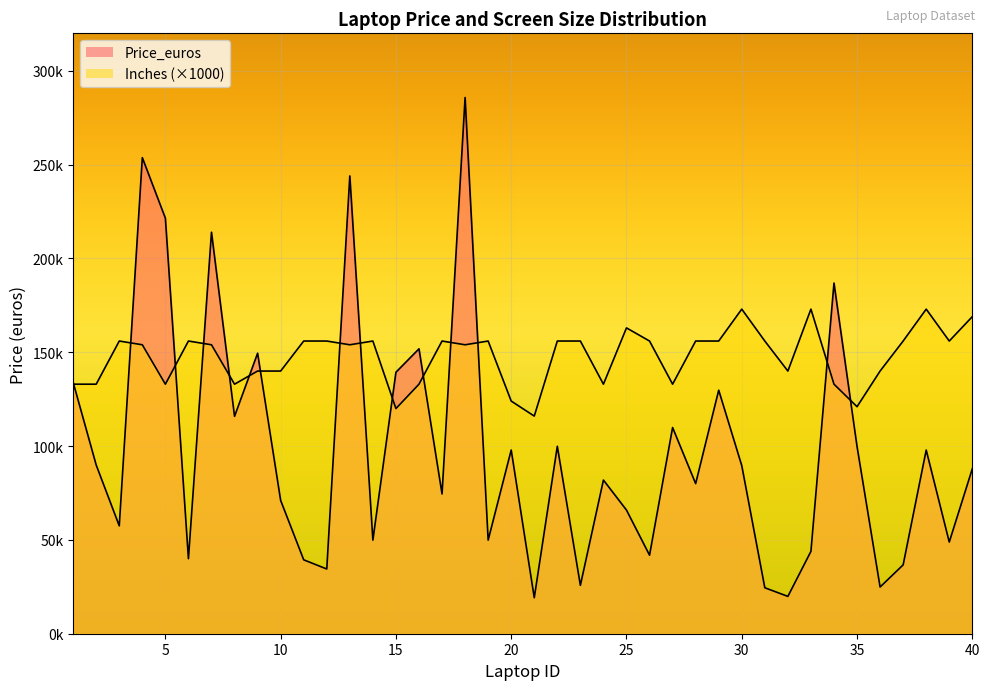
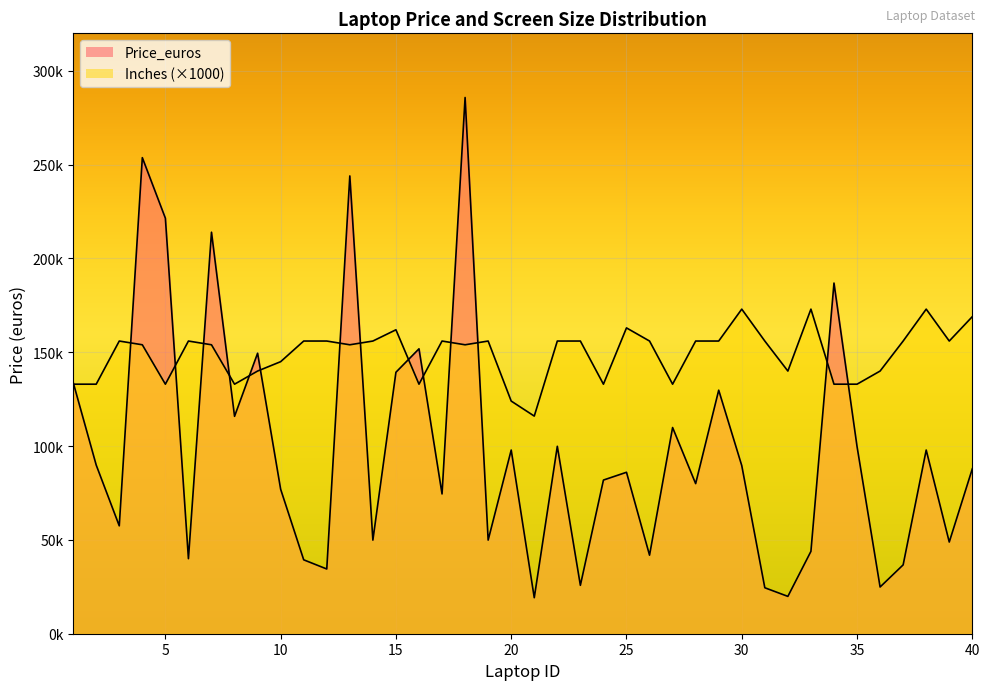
  {
    "Price_euros": {
      "5": 221000,
-     "10": 71000,
+     "10": 77000,
      "15": 139000,
      "20": 98000,
-     "25": 66000,
+     "25": 86000,
      "30": 90000,
      "35": 100000,
      "40": 88000
    },
    "Inches (×1000)": {
      "5": 133000,
-     "10": 140000,
-     "15": 120000,
+     "10": 145000,
+     "15": 162000,
      "20": 124000,
      "25": 163000,
      "30": 173000,
-     "35": 121000,
+     "35": 133000,
      "40": 169000
    }
  }
